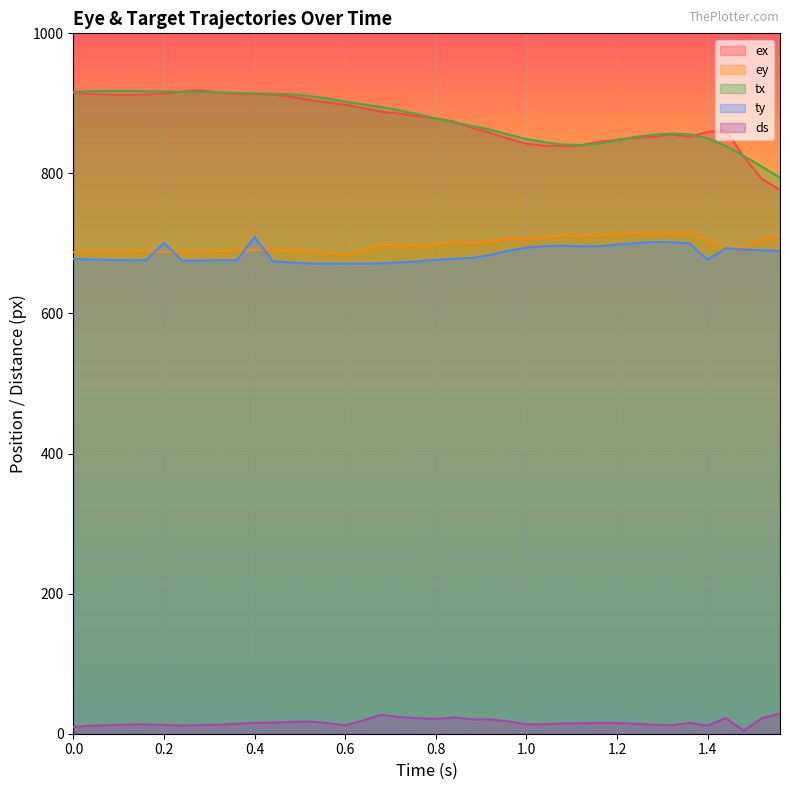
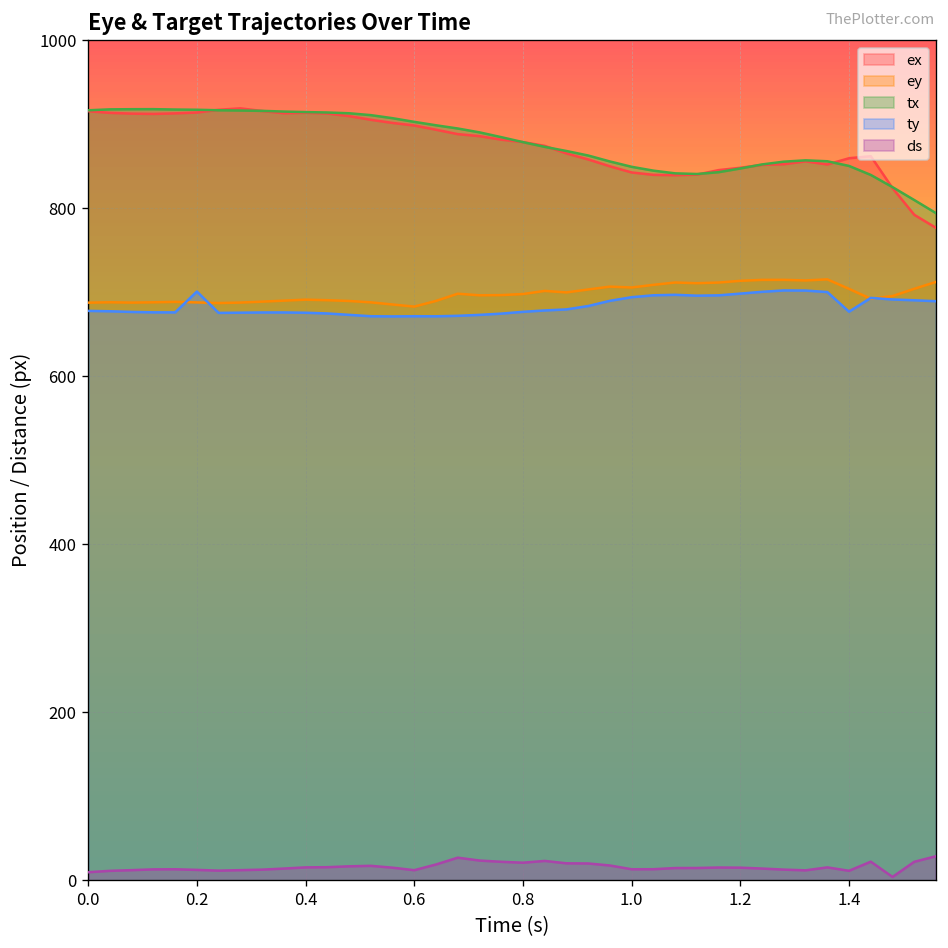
  {
    "ty": {
      "0.0": 680,
      "0.2": 700,
-     "0.4": 710,
+     "0.4": 680,
      "0.6": 670,
      "0.8": 680,
      "1.0": 690,
      "1.2": 700,
      "1.4": 680
    }
  }
